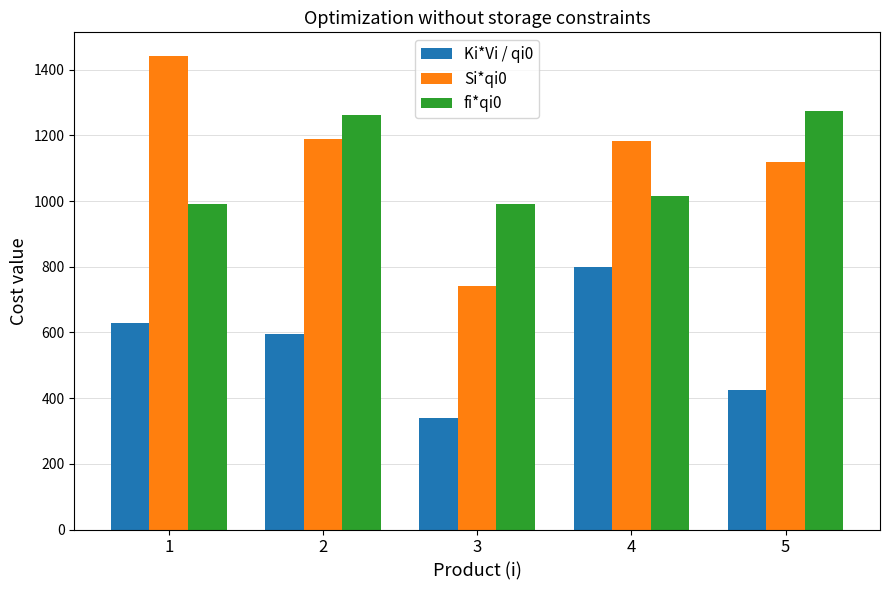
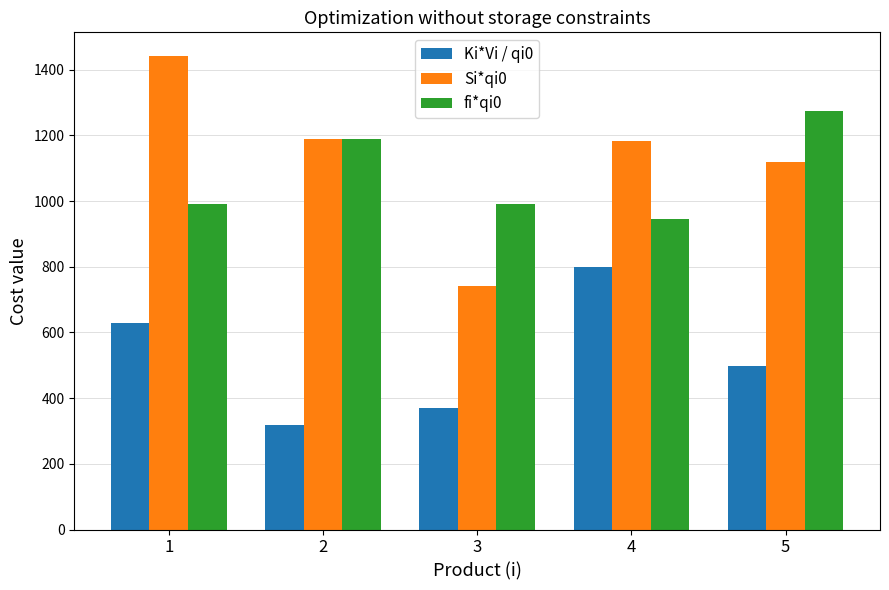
  {
    "Ki*Vi / qi0": {
      "1": 630,
-     "2": 590,
-     "3": 340,
+     "2": 320,
+     "3": 370,
      "4": 800,
-     "5": 430
+     "5": 500
    },
    "Si*qi0": {
      "1": 1440,
      "2": 1190,
      "3": 740,
      "4": 1180,
      "5": 1120
    },
    "fi*qi0": {
      "1": 990,
-     "2": 1260,
+     "2": 1190,
      "3": 990,
-     "4": 1010,
+     "4": 950,
      "5": 1270
    }
  }
